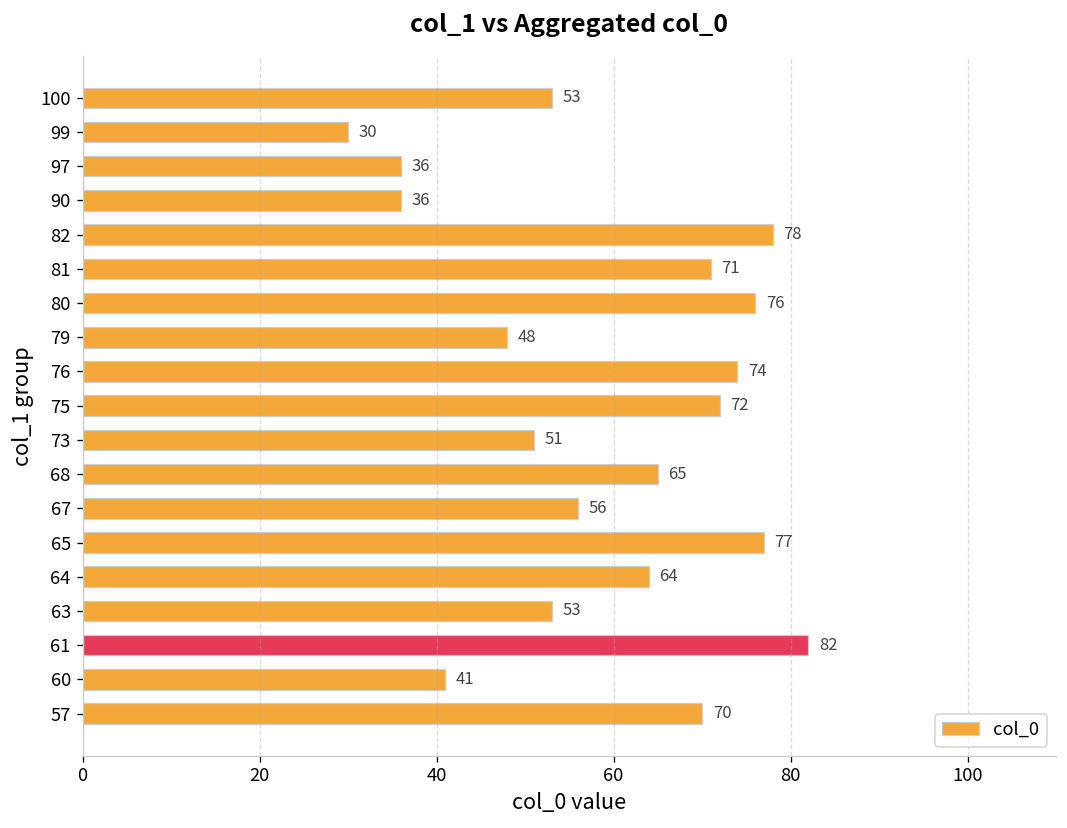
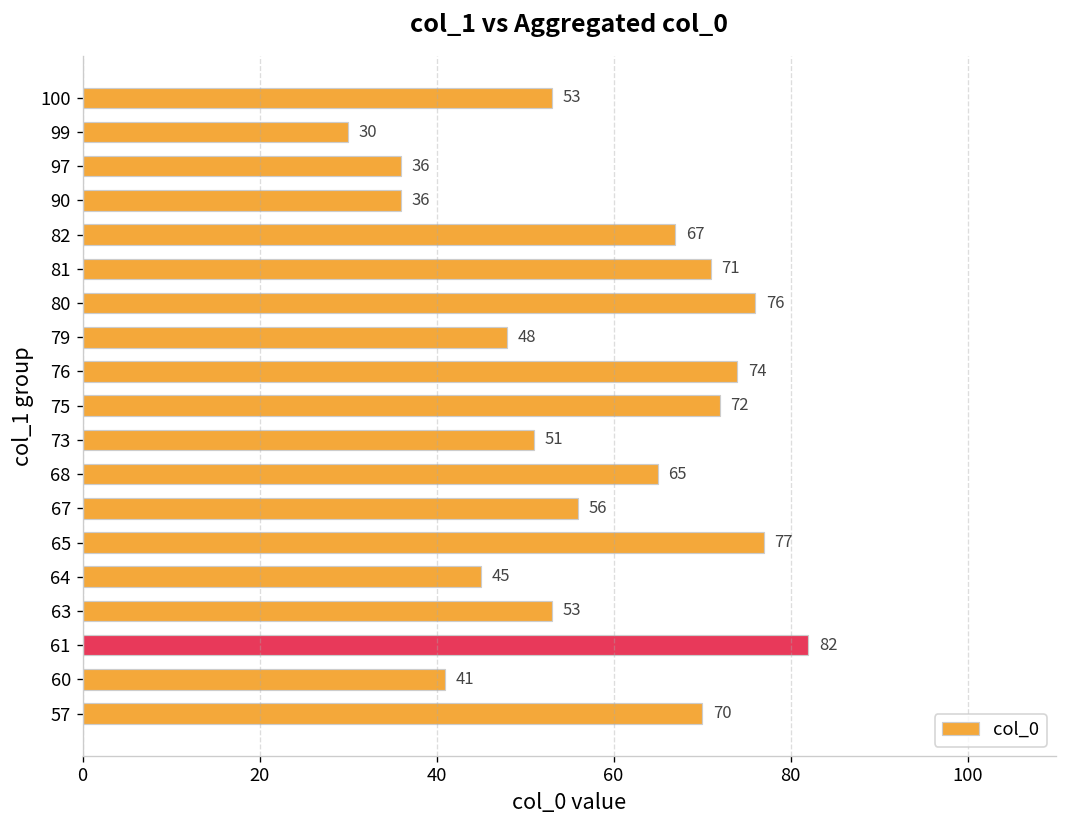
  {
    "100": 53,
    "99": 30,
    "97": 36,
    "90": 36,
-   "82": 78,
+   "82": 67,
    "81": 71,
    "80": 76,
    "79": 48,
    "76": 74,
    "75": 72,
    "73": 51,
    "68": 65,
    "67": 56,
    "65": 77,
-   "64": 64,
+   "64": 45,
    "63": 53,
    "61": 82,
    "60": 41,
    "57": 70
  }
